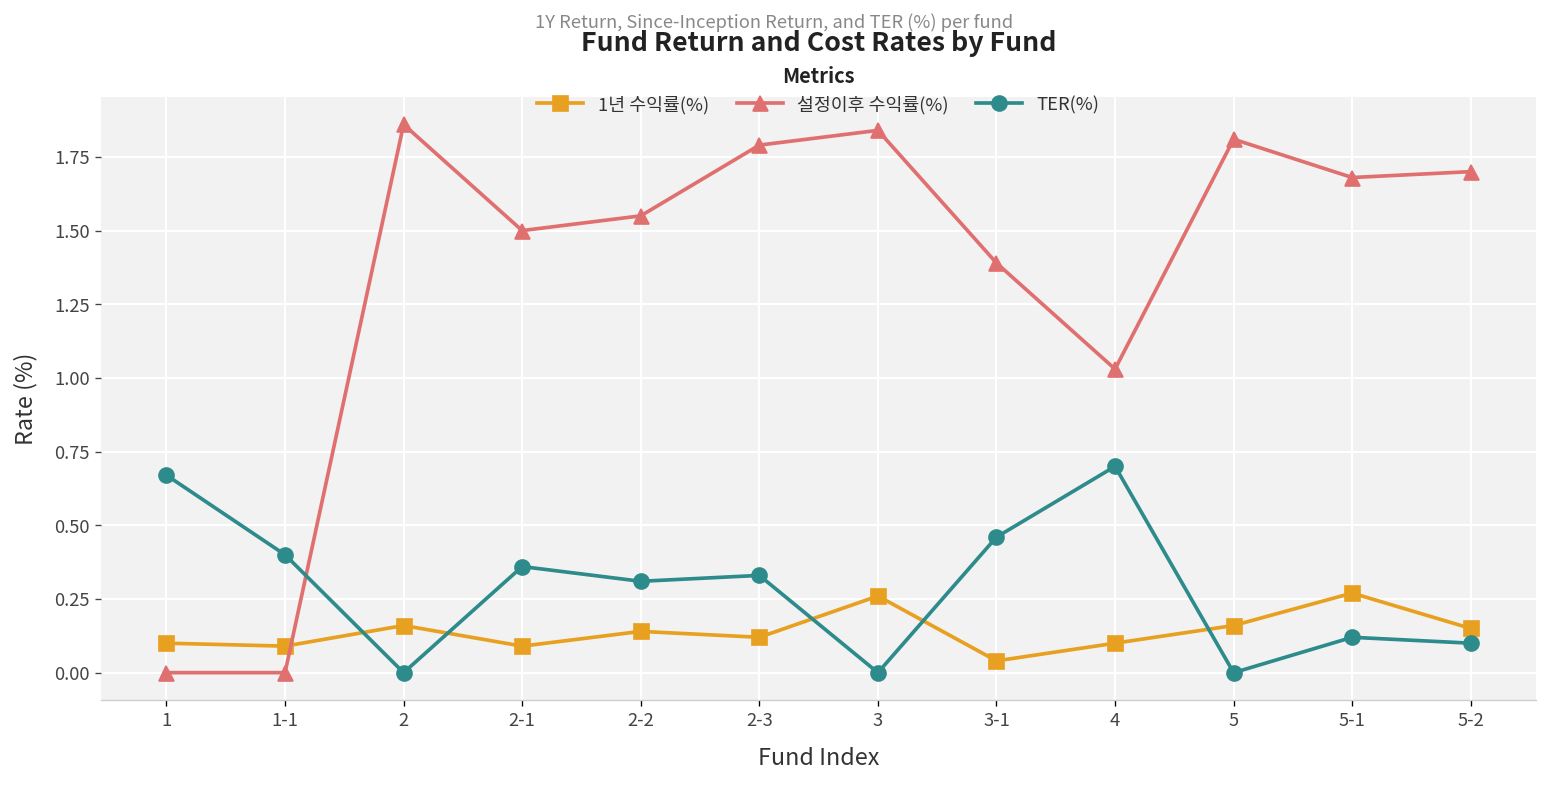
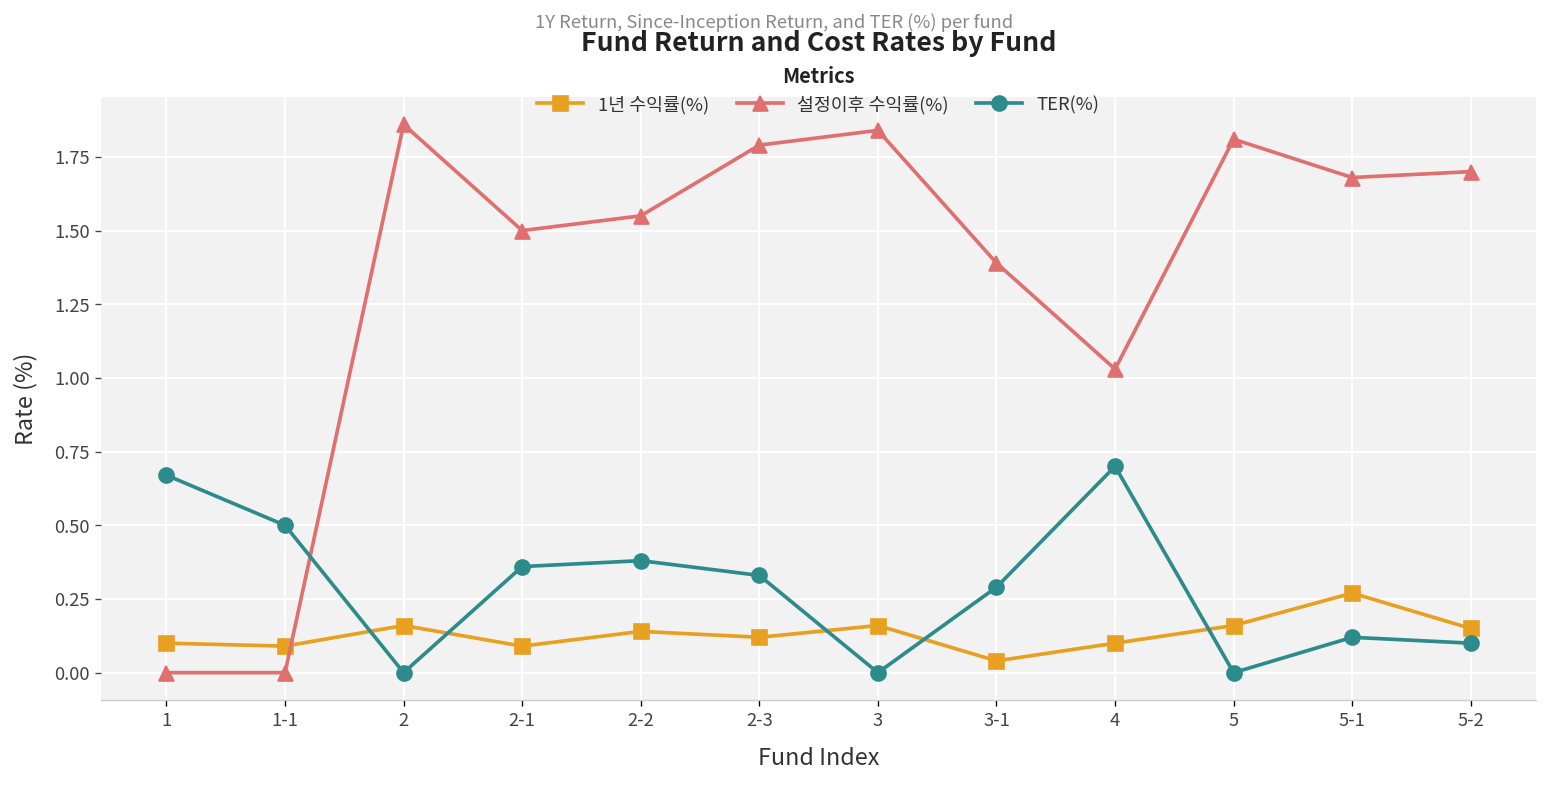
  {
    "1년 수익률(%)": {
      "1": 0.10,
      "1-1": 0.09,
      "2": 0.16,
      "2-1": 0.09,
      "2-2": 0.14,
      "2-3": 0.12,
-     "3": 0.26,
+     "3": 0.16,
      "3-1": 0.04,
      "4": 0.10,
      "5": 0.16,
      "5-1": 0.27,
      "5-2": 0.15
    },
    "설정이후 수익률(%)": {
      "1": 0.00,
      "1-1": 0.00,
      "2": 1.86,
      "2-1": 1.50,
      "2-2": 1.55,
      "2-3": 1.79,
      "3": 1.84,
      "3-1": 1.39,
      "4": 1.03,
      "5": 1.81,
      "5-1": 1.68,
      "5-2": 1.70
    },
    "TER(%)": {
      "1": 0.67,
-     "1-1": 0.4,
+     "1-1": 0.5,
      "2": 0.00,
      "2-1": 0.36,
-     "2-2": 0.31,
+     "2-2": 0.38,
      "2-3": 0.33,
      "3": 0.00,
-     "3-1": 0.46,
+     "3-1": 0.29,
      "4": 0.70,
      "5": 0.00,
      "5-1": 0.12,
      "5-2": 0.10
    }
  }
